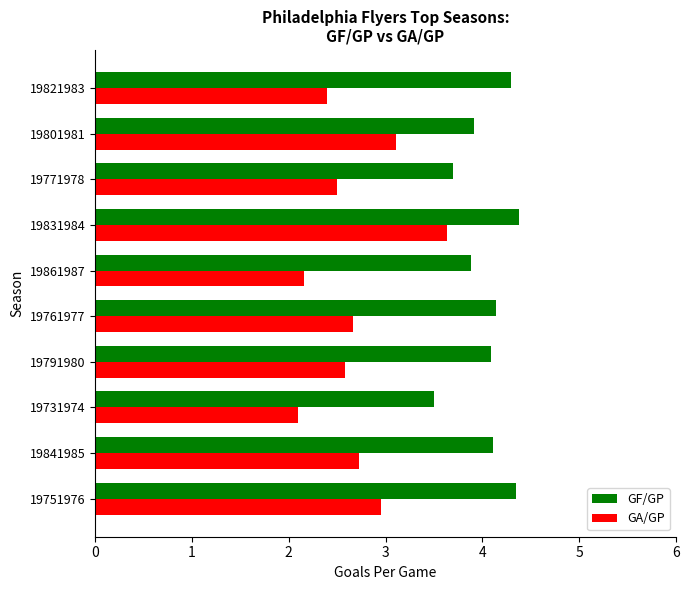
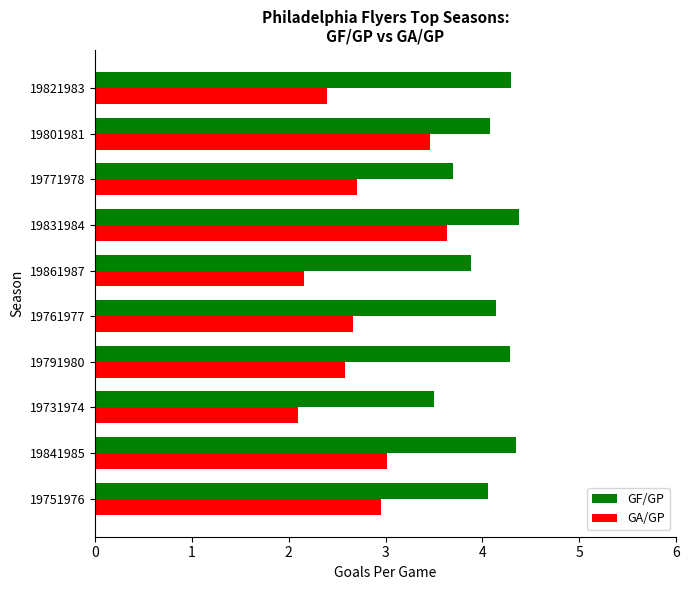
  {
    "GF/GP": {
      "19821983": 4.3,
-     "19801981": 3.9,
+     "19801981": 4.1,
      "19771978": 3.7,
      "19831984": 4.4,
      "19861987": 3.9,
      "19761977": 4.1,
-     "19791980": 4.1,
+     "19791980": 4.3,
      "19731974": 3.5,
-     "19841985": 4.1,
-     "19751976": 4.4
+     "19841985": 4.4,
+     "19751976": 4.1
    },
    "GA/GP": {
      "19821983": 2.4,
-     "19801981": 3.1,
-     "19771978": 2.5,
+     "19801981": 3.5,
+     "19771978": 2.7,
      "19831984": 3.6,
      "19861987": 2.2,
      "19761977": 2.7,
      "19791980": 2.6,
      "19731974": 2.1,
-     "19841985": 2.7,
+     "19841985": 3.0,
      "19751976": 3.0
    }
  }
